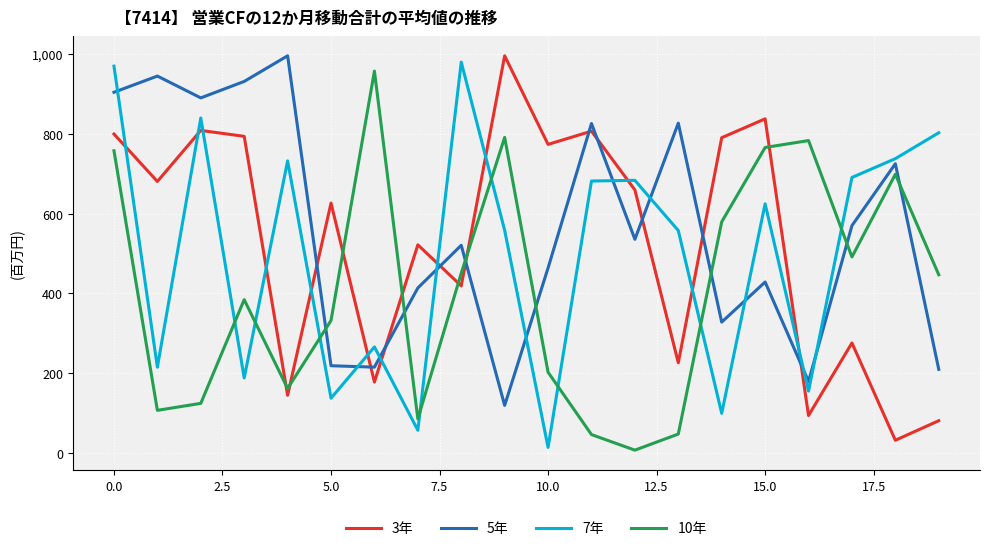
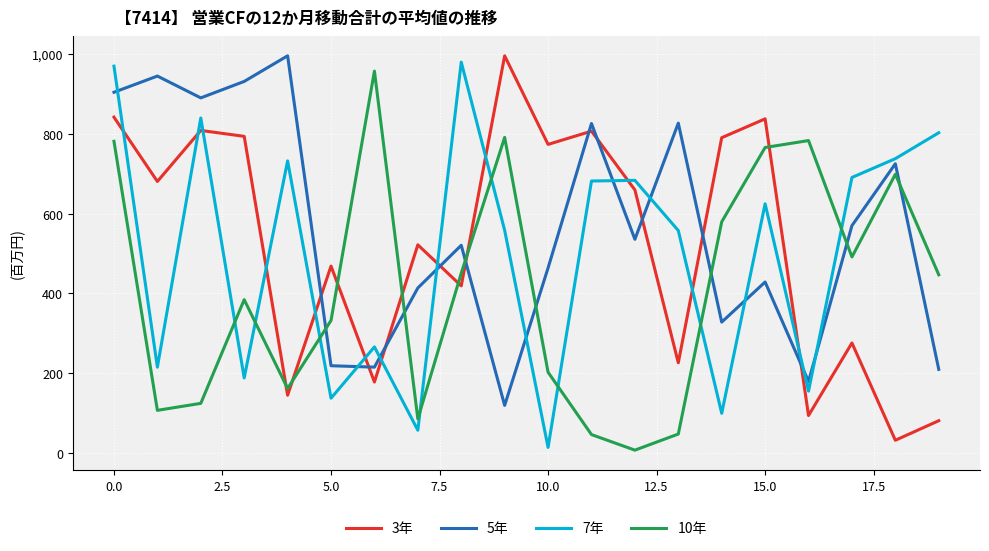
  {
    "3年": {
-     "0.0": 800,
-     "5.0": 630,
+     "0.0": 840,
+     "5.0": 470,
      "10.0": 770,
      "15.0": 840
    },
    "5年": {
      "0.0": 900,
      "5.0": 220,
      "10.0": 460,
      "15.0": 430
    },
    "7年": {
      "0.0": 970,
      "5.0": 140,
      "10.0": 10,
      "15.0": 620
    },
    "10年": {
-     "0.0": 760,
+     "0.0": 780,
      "5.0": 330,
      "10.0": 200,
      "15.0": 770
    }
  }
